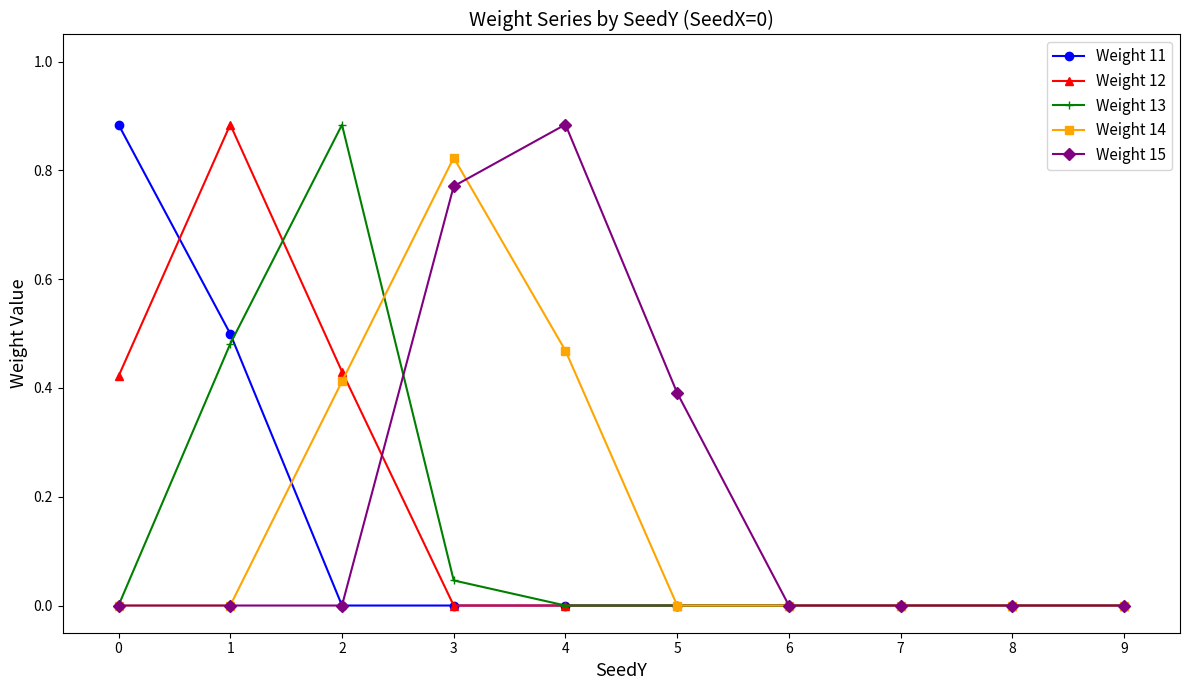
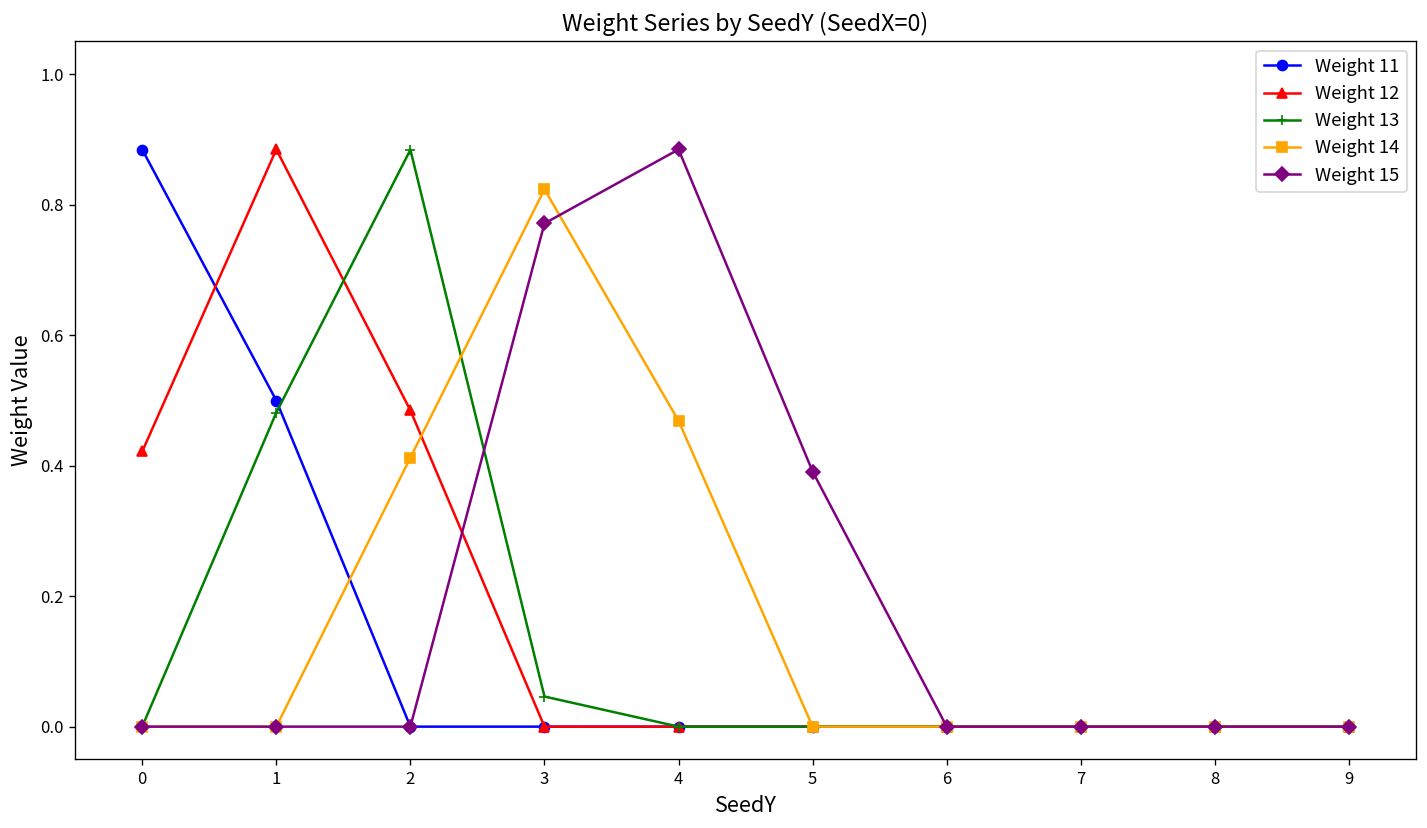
  {
    "Weight 11": {
      "0": 0.88,
      "1": 0.50
    },
    "Weight 12": {
      "0": 0.42,
      "1": 0.88,
-     "2": 0.43
+     "2": 0.48
    },
    "Weight 13": {
      "1": 0.48,
      "2": 0.88,
      "3": 0.05
    },
    "Weight 14": {
      "2": 0.41,
      "3": 0.82,
      "4": 0.47
    },
    "Weight 15": {
      "3": 0.77,
      "4": 0.88,
      "5": 0.39
    }
  }
